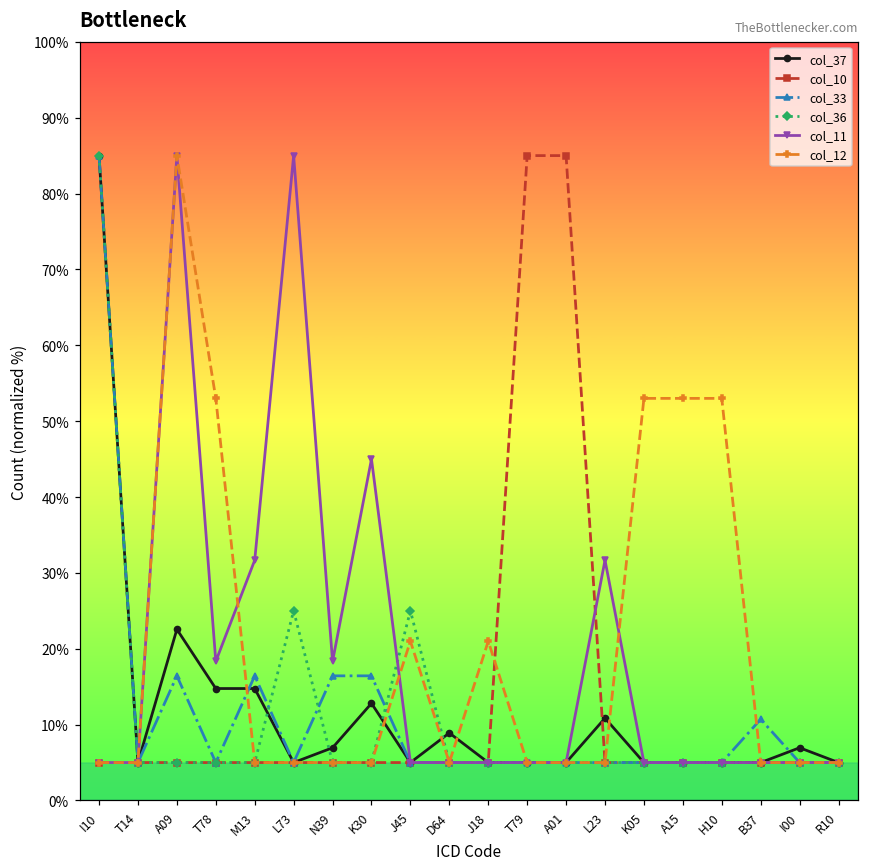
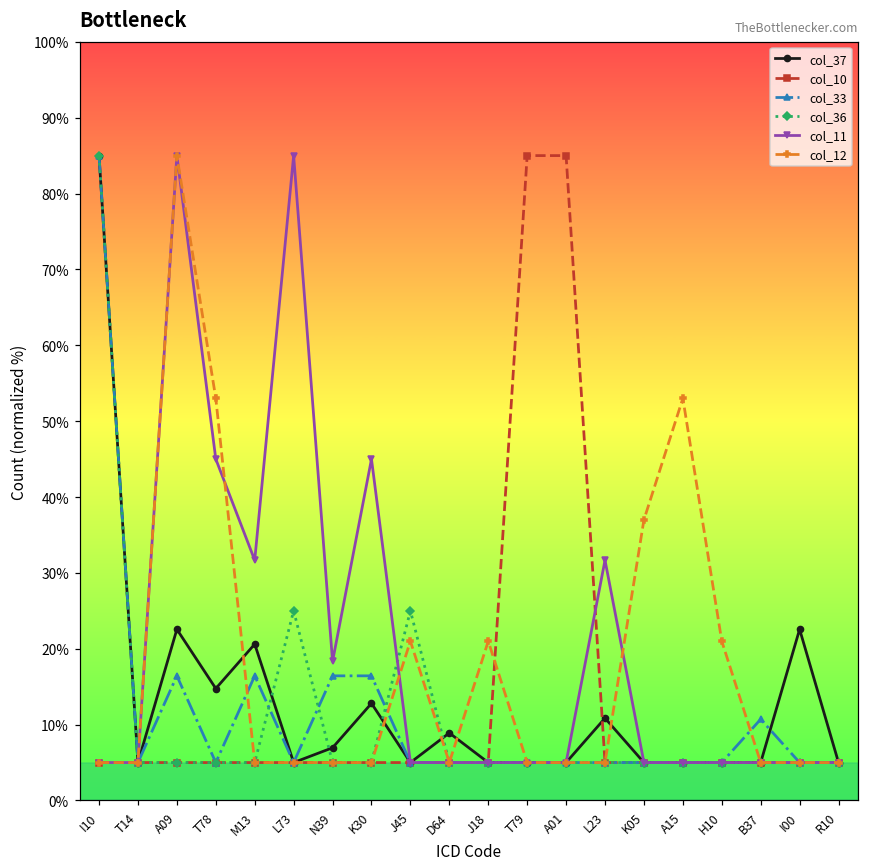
  {
    "col_37": {
      "A09": "23%",
      "T78": "15%",
-     "M13": "15%",
+     "M13": "21%",
      "N39": "7%",
      "K30": "13%",
      "D64": "9%",
      "L23": "11%",
-     "I00": "7%"
+     "I00": "23%"
    },
    "col_10": {
      "T79": "85%",
      "A01": "85%"
    },
    "col_33": {
      "A09": "16%",
      "M13": "16%",
      "N39": "16%",
      "K30": "16%",
      "B37": "11%"
    },
    "col_36": {
      "L73": "25%",
      "J45": "25%"
    },
    "col_11": {
-     "T78": "18%",
+     "T78": "45%",
      "M13": "32%",
      "L73": "85%",
      "N39": "18%",
      "K30": "45%",
      "L23": "32%"
    },
    "col_12": {
      "T78": "53%",
      "J45": "21%",
      "J18": "21%",
-     "K05": "53%",
+     "K05": "37%",
      "A15": "53%",
-     "H10": "53%"
+     "H10": "21%"
    }
  }
